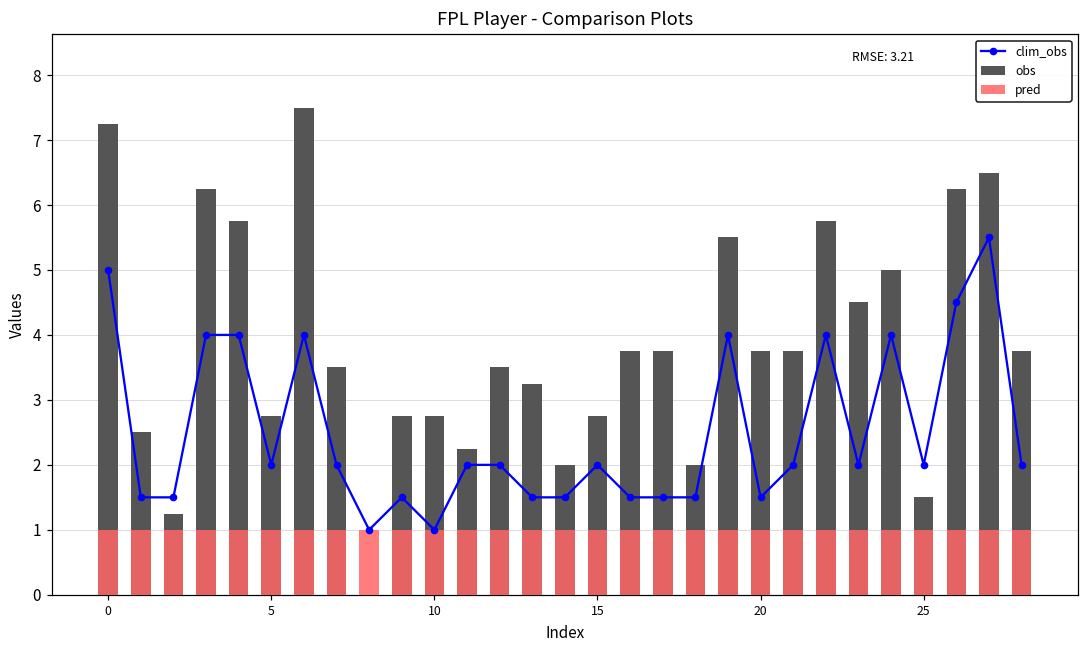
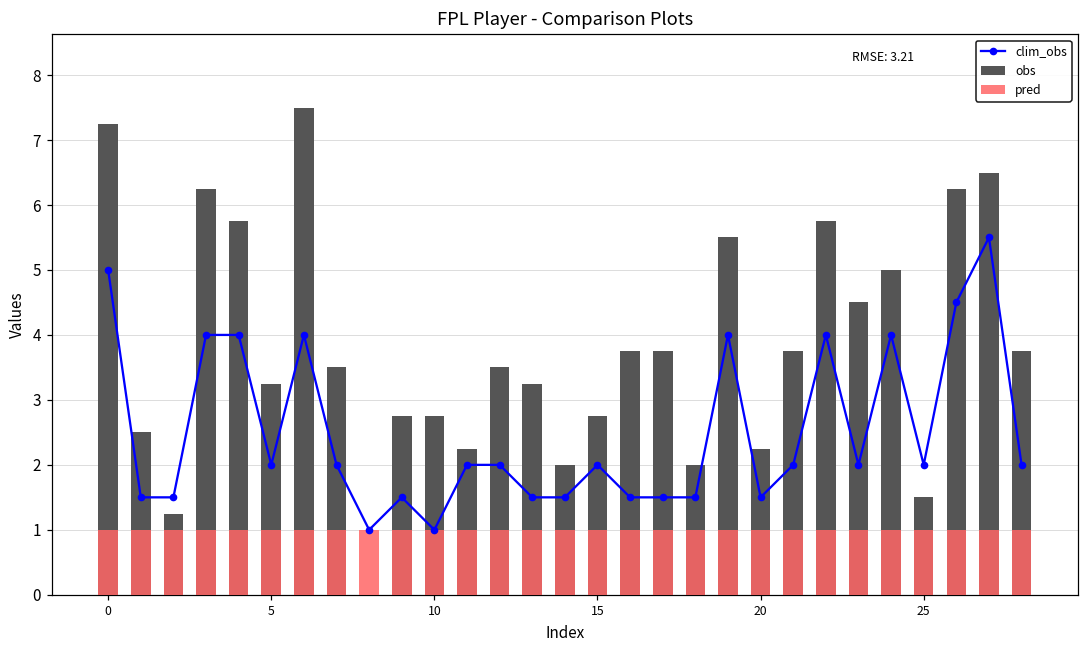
  {
    "clim_obs": {
      "0": 5.0,
      "5": 2.0,
      "10": 1.0,
      "15": 2.0,
      "20": 1.5,
      "25": 2.0
    },
    "obs": {
      "0": 7.3,
-     "5": 2.8,
+     "5": 3.3,
      "10": 2.8,
      "15": 2.8,
-     "20": 3.8,
+     "20": 2.3,
      "25": 1.5
    }
  }
